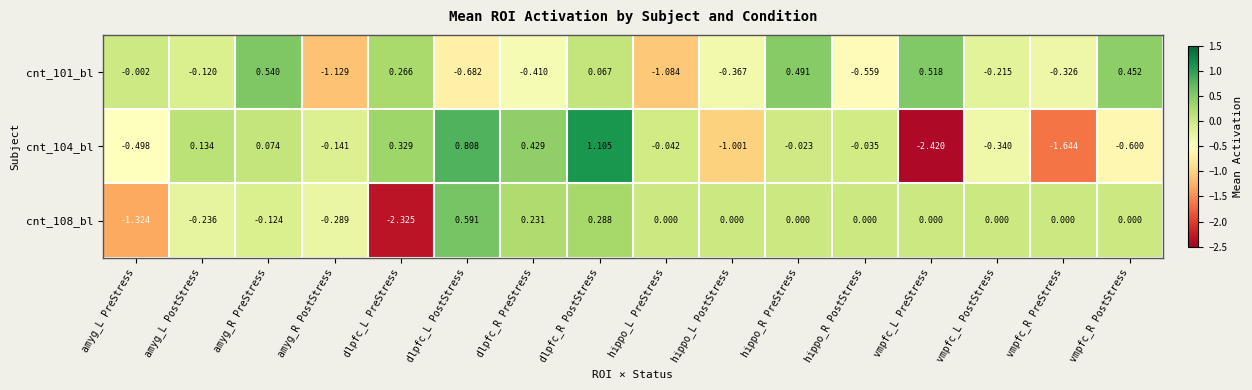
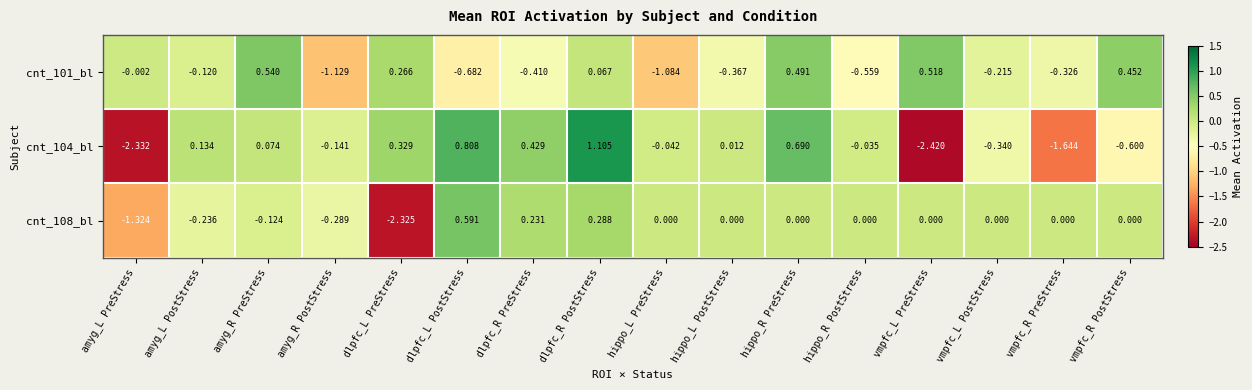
  {
    "cnt_101_bl": {
      "amyg_L PreStress": -0.002,
      "amyg_L PostStress": -0.120,
      "amyg_R PreStress": 0.540,
      "amyg_R PostStress": -1.129,
      "dlpfc_L PreStress": 0.266,
      "dlpfc_L PostStress": -0.682,
      "dlpfc_R PreStress": -0.410,
      "dlpfc_R PostStress": 0.067,
      "hippo_L PreStress": -1.084,
      "hippo_L PostStress": -0.367,
      "hippo_R PreStress": 0.491,
      "hippo_R PostStress": -0.559,
      "vmpfc_L PreStress": 0.518,
      "vmpfc_L PostStress": -0.215,
      "vmpfc_R PreStress": -0.326,
      "vmpfc_R PostStress": 0.452
    },
    "cnt_104_bl": {
-     "amyg_L PreStress": -0.498,
+     "amyg_L PreStress": -2.332,
      "amyg_L PostStress": 0.134,
      "amyg_R PreStress": 0.074,
      "amyg_R PostStress": -0.141,
      "dlpfc_L PreStress": 0.329,
      "dlpfc_L PostStress": 0.808,
      "dlpfc_R PreStress": 0.429,
      "dlpfc_R PostStress": 1.105,
      "hippo_L PreStress": -0.042,
-     "hippo_L PostStress": -1.001,
-     "hippo_R PreStress": -0.023,
+     "hippo_L PostStress": 0.012,
+     "hippo_R PreStress": 0.690,
      "hippo_R PostStress": -0.035,
      "vmpfc_L PreStress": -2.420,
      "vmpfc_L PostStress": -0.340,
      "vmpfc_R PreStress": -1.644,
      "vmpfc_R PostStress": -0.600
    },
    "cnt_108_bl": {
      "amyg_L PreStress": -1.324,
      "amyg_L PostStress": -0.236,
      "amyg_R PreStress": -0.124,
      "amyg_R PostStress": -0.289,
      "dlpfc_L PreStress": -2.325,
      "dlpfc_L PostStress": 0.591,
      "dlpfc_R PreStress": 0.231,
      "dlpfc_R PostStress": 0.288,
      "hippo_L PreStress": 0.000,
      "hippo_L PostStress": 0.000,
      "hippo_R PreStress": 0.000,
      "hippo_R PostStress": 0.000,
      "vmpfc_L PreStress": 0.000,
      "vmpfc_L PostStress": 0.000,
      "vmpfc_R PreStress": 0.000,
      "vmpfc_R PostStress": 0.000
    }
  }
